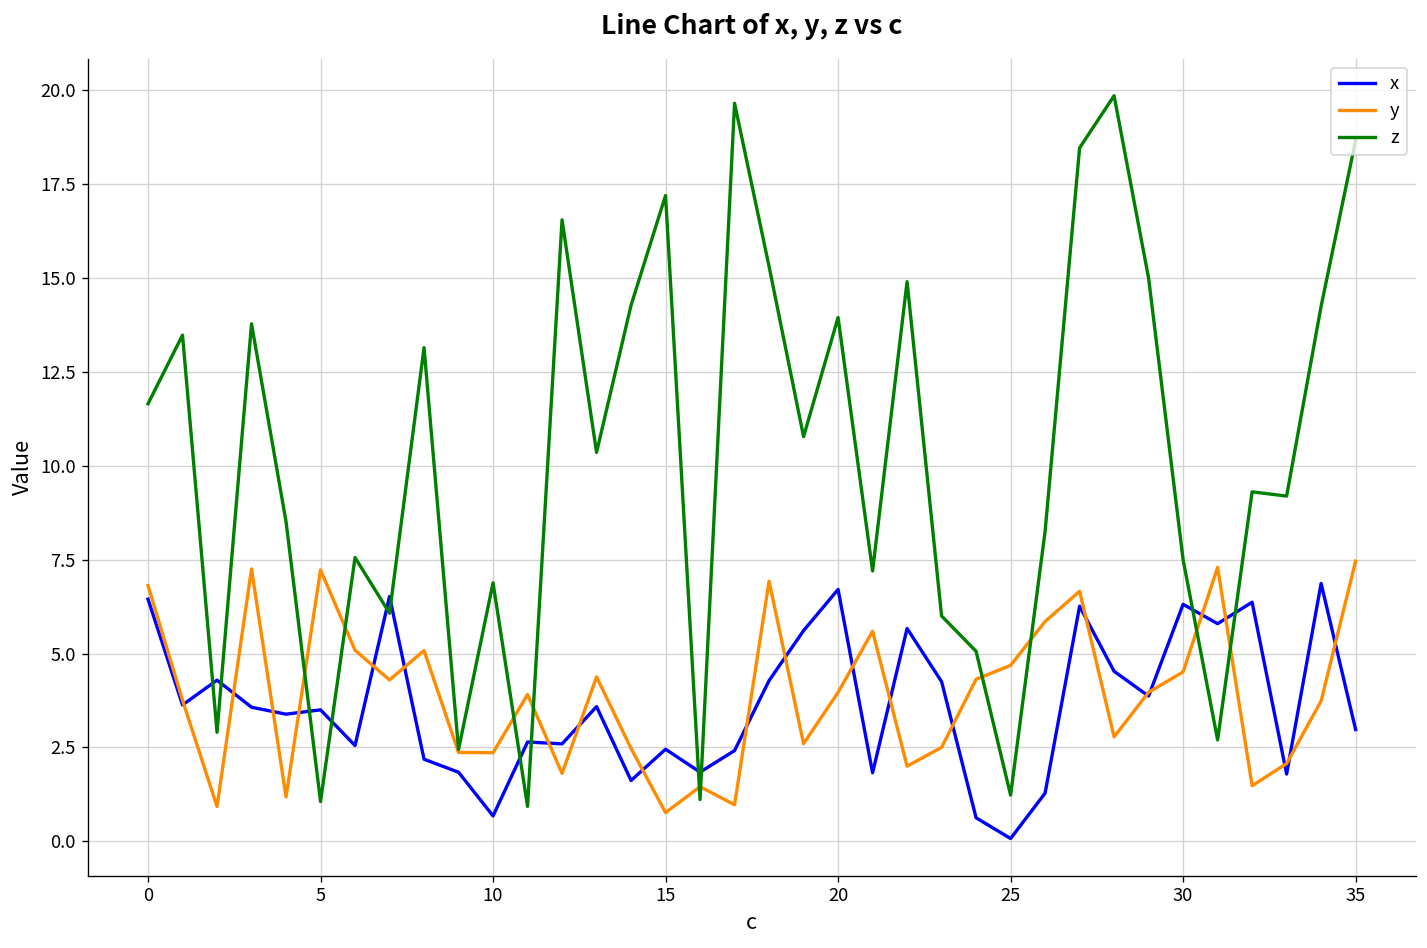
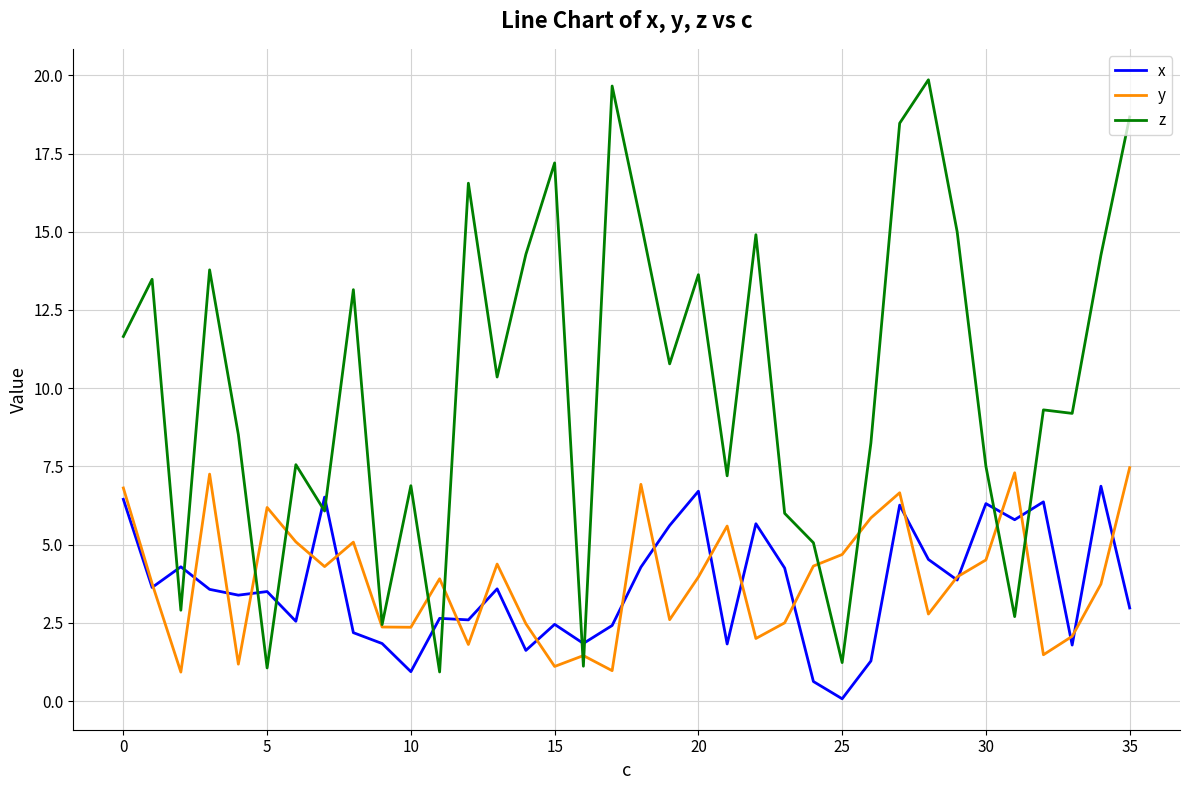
  {
    "x": {
      "0": 6.4,
      "5": 3.5,
-     "10": 0.7,
+     "10": 0.9,
      "15": 2.5,
      "20": 6.7,
      "25": 0.1,
      "30": 6.3,
      "35": 3.0
    },
    "y": {
      "0": 6.8,
-     "5": 7.2,
+     "5": 6.2,
      "10": 2.4,
-     "15": 0.8,
+     "15": 1.1,
      "20": 4.0,
      "25": 4.7,
      "30": 4.5,
      "35": 7.5
    },
    "z": {
      "0": 11.7,
      "5": 1.1,
      "10": 6.9,
      "15": 17.2,
-     "20": 13.9,
+     "20": 13.6,
      "25": 1.2,
      "30": 7.5
    }
  }
